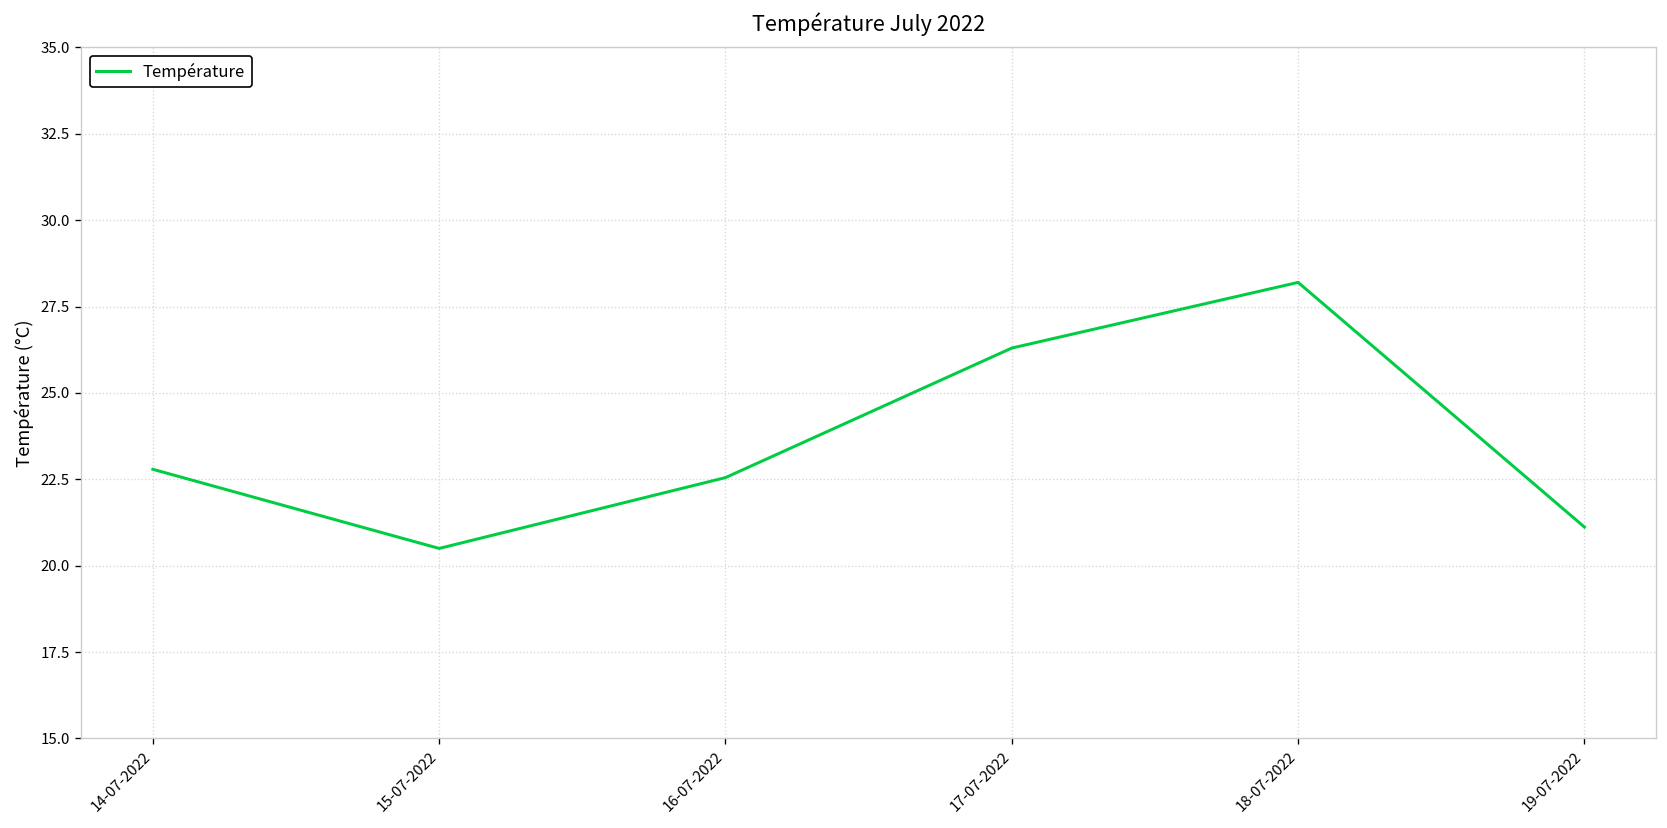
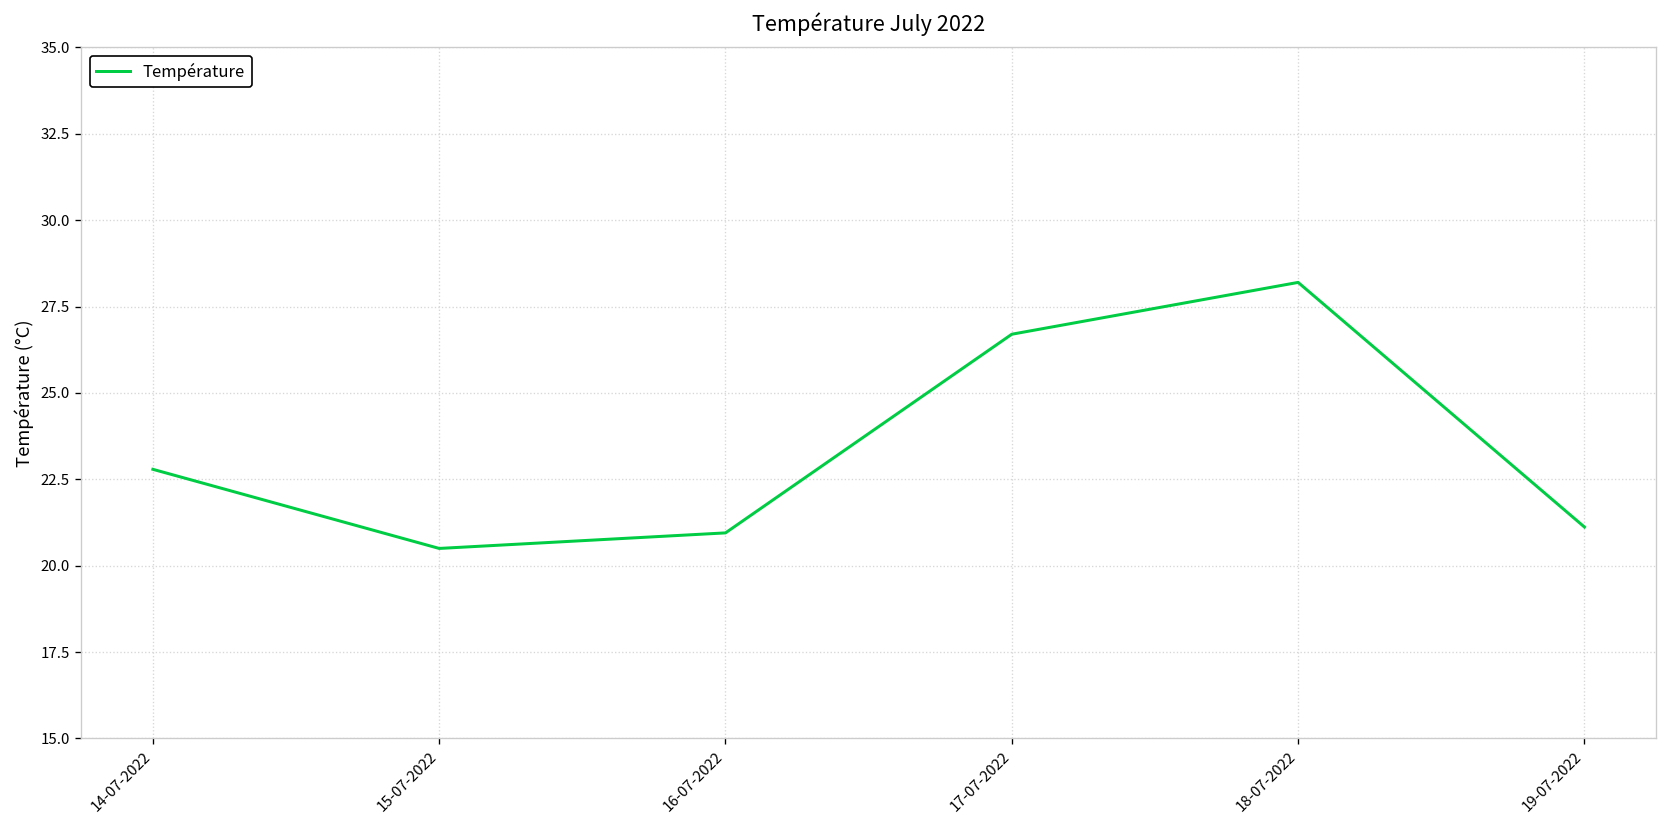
  {
    "14-07-2022": 22.8,
    "15-07-2022": 20.5,
-   "16-07-2022": 22.6,
-   "17-07-2022": 26.3,
+   "16-07-2022": 21.0,
+   "17-07-2022": 26.7,
    "18-07-2022": 28.2,
    "19-07-2022": 21.1
  }
